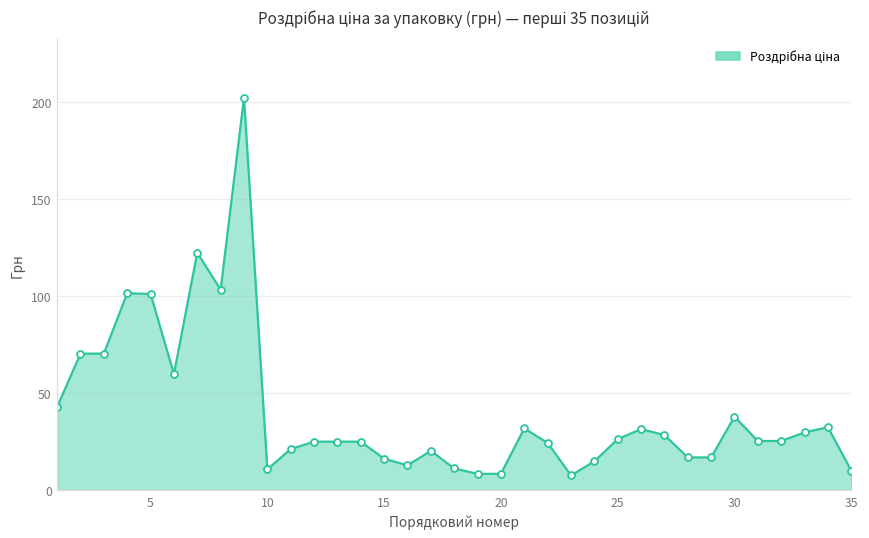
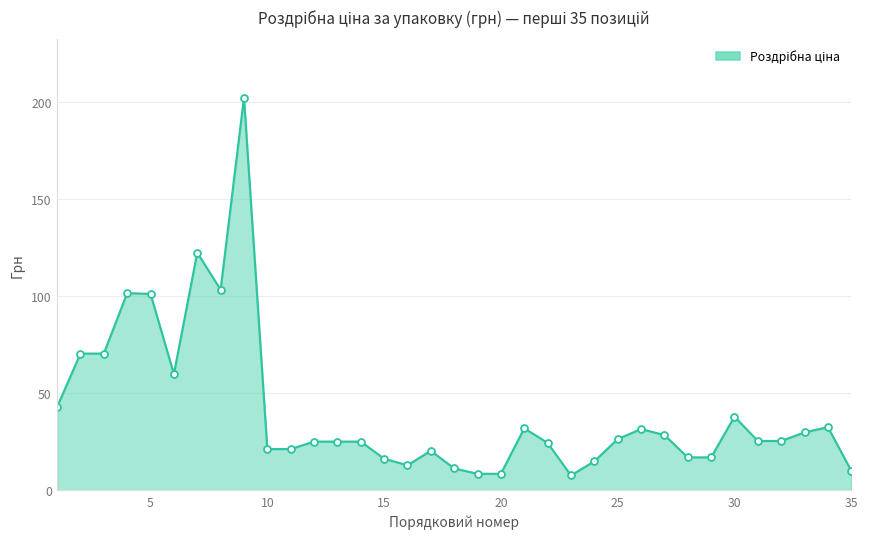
  {
    "5": 101,
-   "10": 11,
+   "10": 21,
    "15": 16,
    "20": 8,
    "25": 26,
    "30": 38,
    "35": 10
  }
